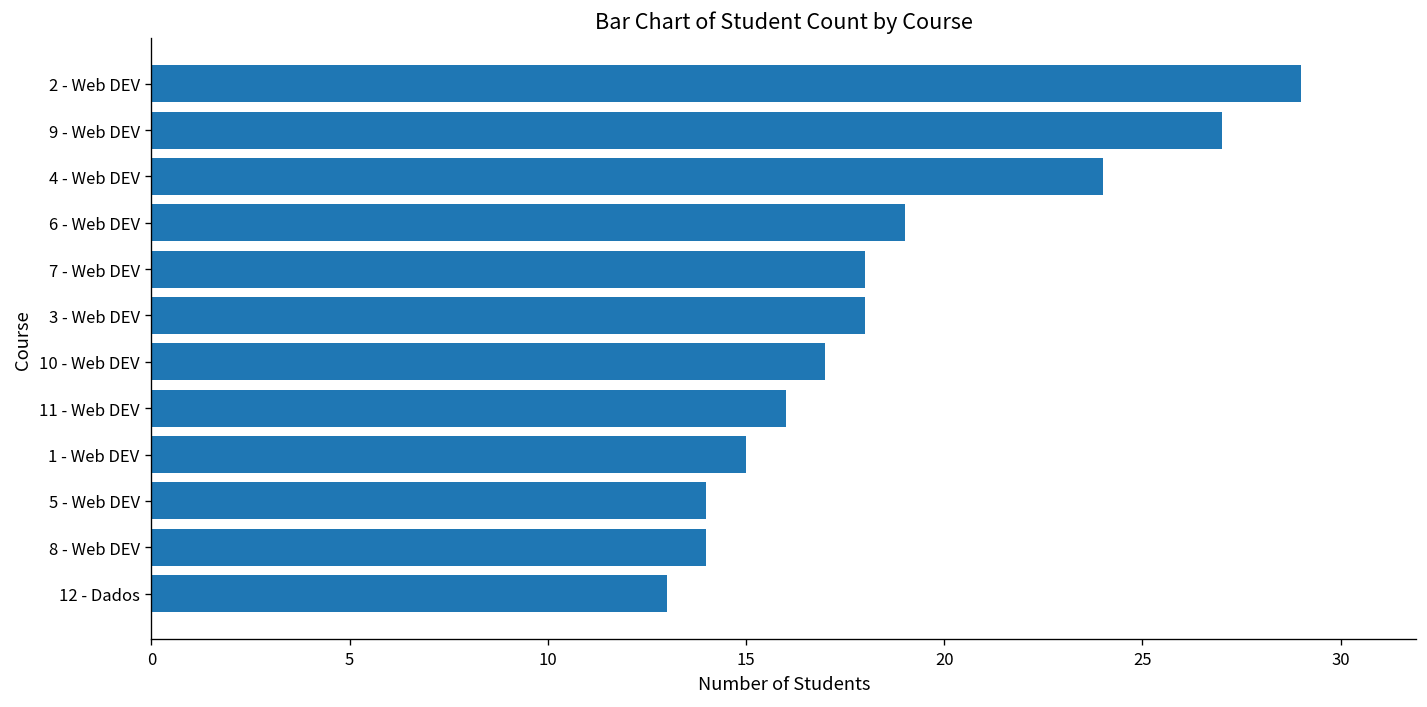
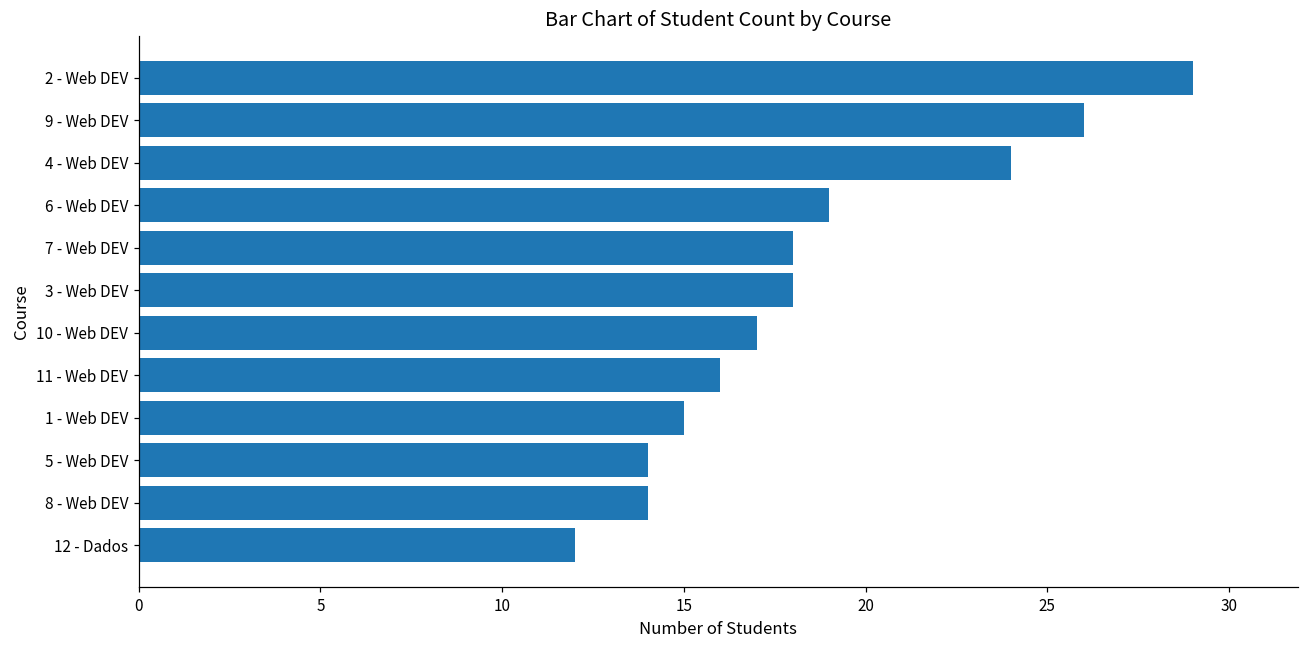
  {
    "2 - Web DEV": 29,
-   "9 - Web DEV": 27,
+   "9 - Web DEV": 26,
    "4 - Web DEV": 24,
    "6 - Web DEV": 19,
    "7 - Web DEV": 18,
    "3 - Web DEV": 18,
    "10 - Web DEV": 17,
    "11 - Web DEV": 16,
    "1 - Web DEV": 15,
    "5 - Web DEV": 14,
    "8 - Web DEV": 14,
-   "12 - Dados": 13
+   "12 - Dados": 12
  }
